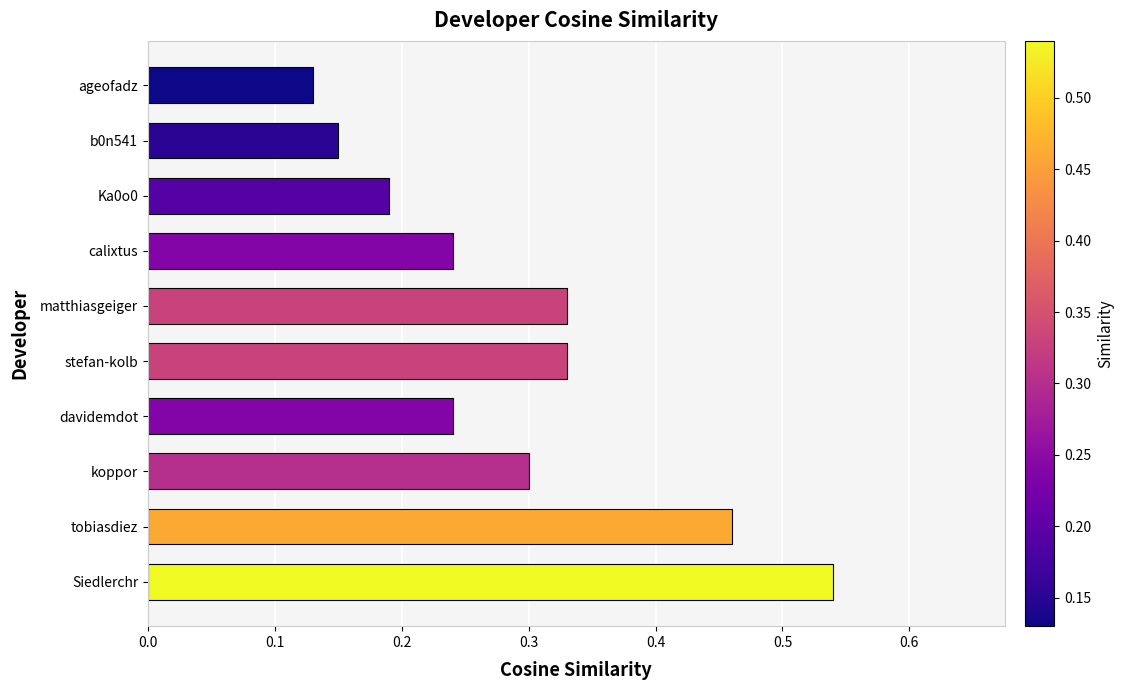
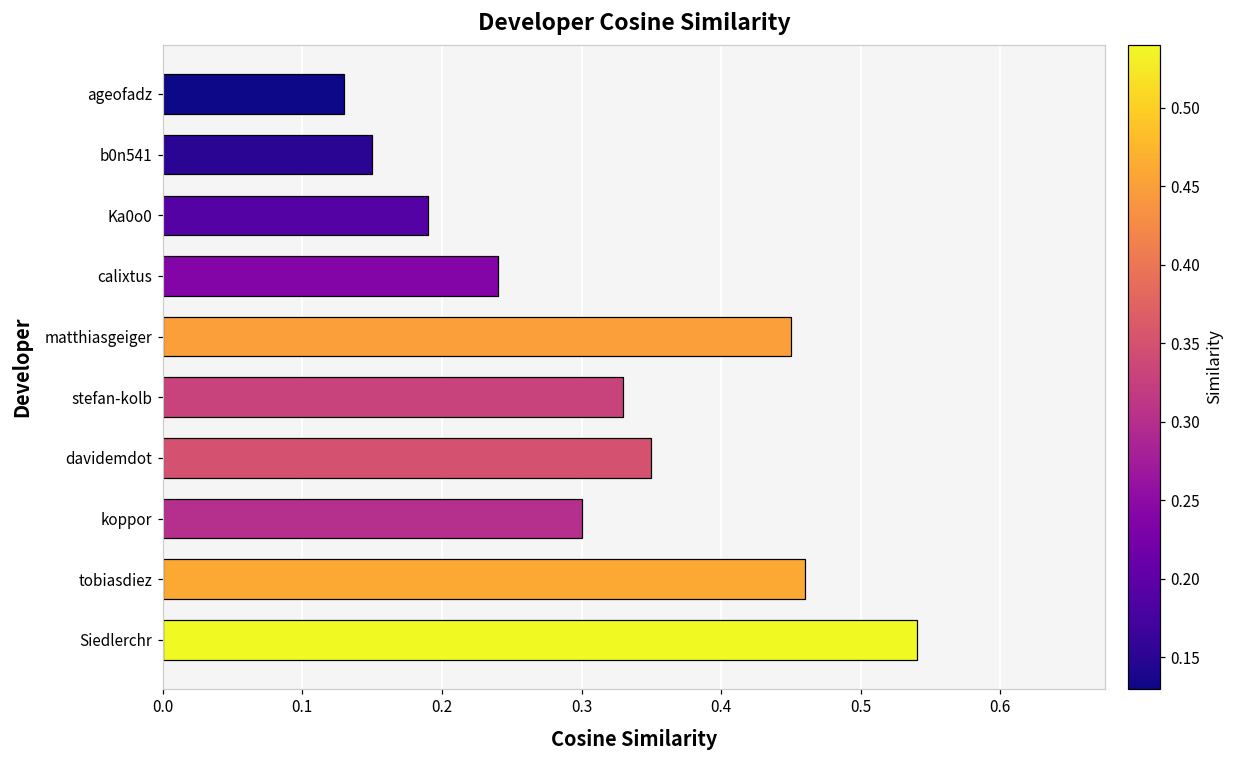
  {
    "ageofadz": 0.13,
    "b0n541": 0.15,
    "Ka0o0": 0.19,
    "calixtus": 0.24,
-   "matthiasgeiger": 0.33,
+   "matthiasgeiger": 0.45,
    "stefan-kolb": 0.33,
-   "davidemdot": 0.24,
+   "davidemdot": 0.35,
    "koppor": 0.30,
    "tobiasdiez": 0.46,
    "Siedlerchr": 0.54
  }
